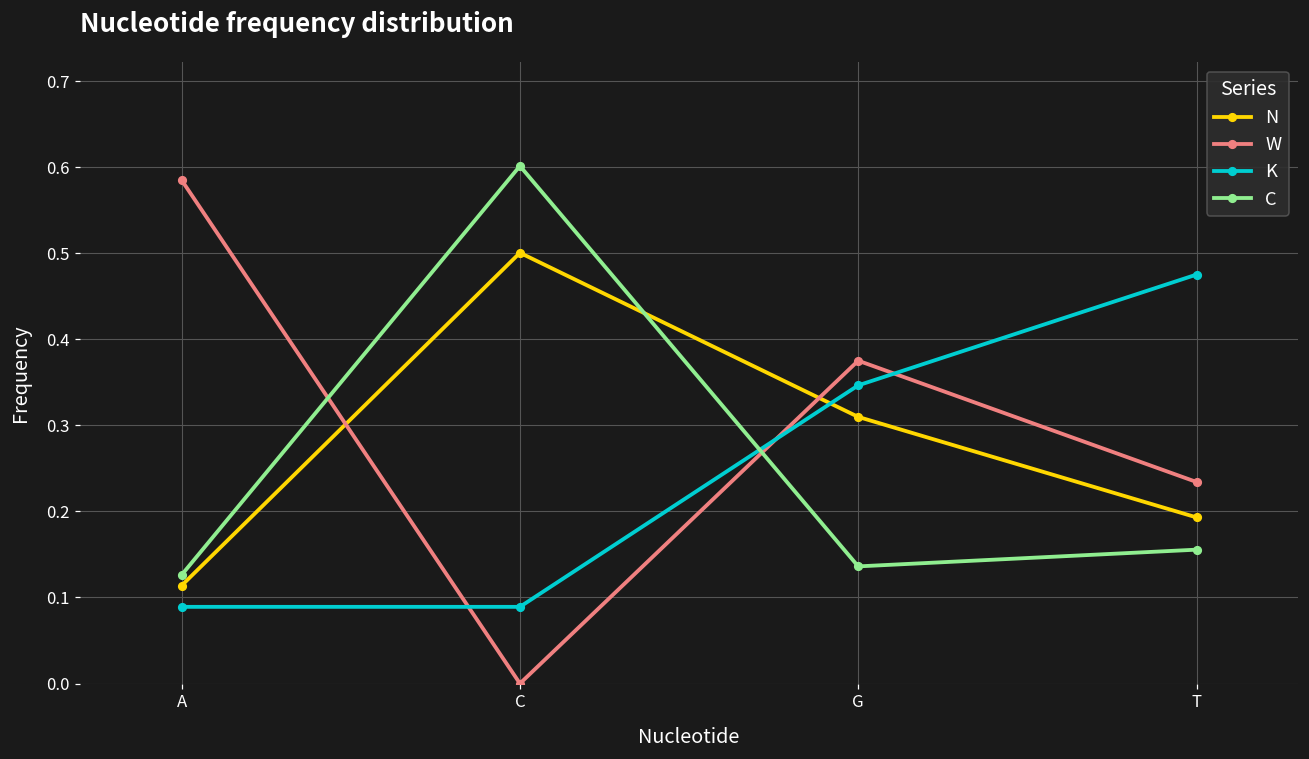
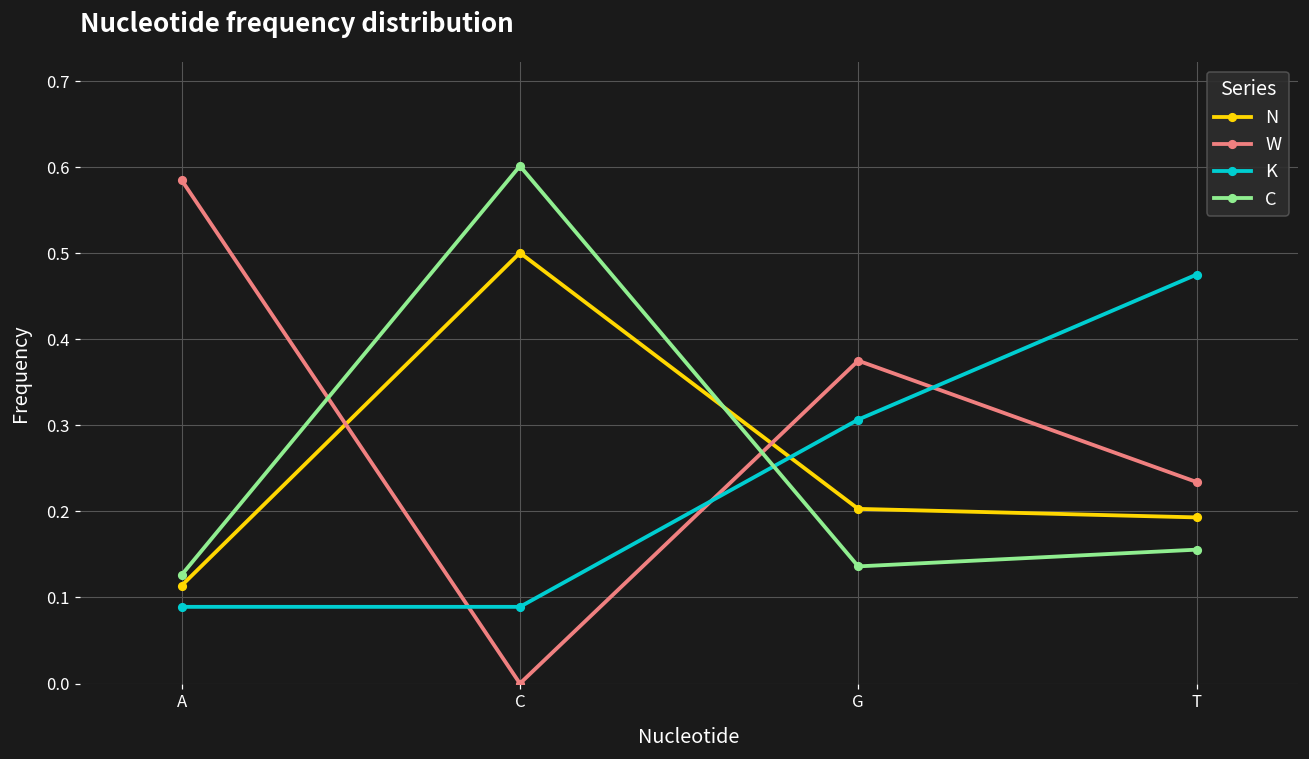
  {
    "N": {
      "A": 0.11,
      "C": 0.50,
-     "G": 0.31,
+     "G": 0.20,
      "T": 0.19
    },
    "W": {
      "A": 0.59,
      "C": 0.00,
      "G": 0.38,
      "T": 0.23
    },
    "K": {
      "A": 0.09,
      "C": 0.09,
-     "G": 0.35,
+     "G": 0.31,
      "T": 0.48
    },
    "C": {
      "A": 0.13,
      "C": 0.60,
      "G": 0.14,
      "T": 0.16
    }
  }
